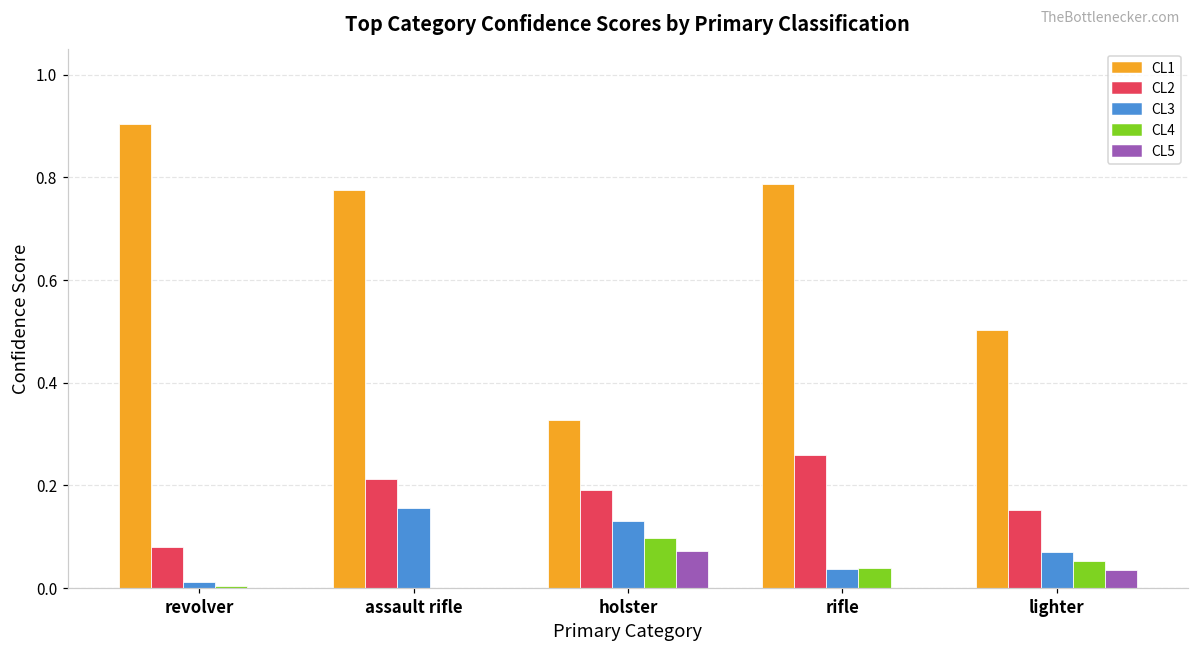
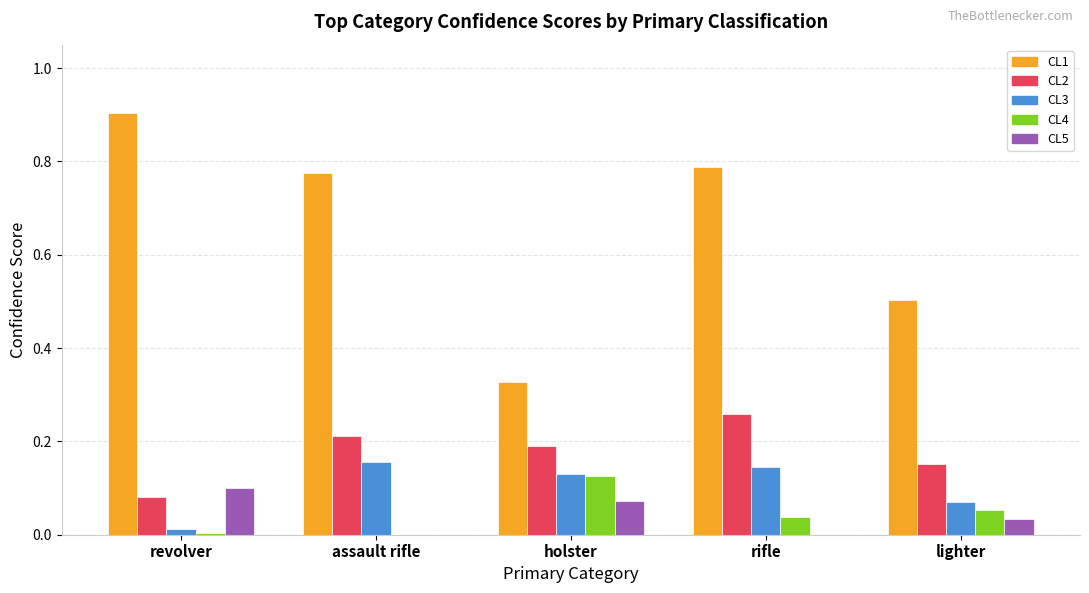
  {
    "CL1": {
      "revolver": 0.90,
      "assault rifle": 0.77,
      "holster": 0.33,
      "rifle": 0.79,
      "lighter": 0.50
    },
    "CL2": {
      "revolver": 0.08,
      "assault rifle": 0.21,
      "holster": 0.19,
      "rifle": 0.26,
      "lighter": 0.15
    },
    "CL3": {
      "revolver": 0.01,
      "assault rifle": 0.16,
      "holster": 0.13,
-     "rifle": 0.04,
+     "rifle": 0.15,
      "lighter": 0.07
    },
    "CL4": {
-     "holster": 0.10,
+     "holster": 0.13,
      "rifle": 0.04,
      "lighter": 0.05
    },
    "CL5": {
-     "revolver": 0.0,
+     "revolver": 0.1,
      "holster": 0.07,
      "rifle": 0.0,
      "lighter": 0.03
    }
  }
